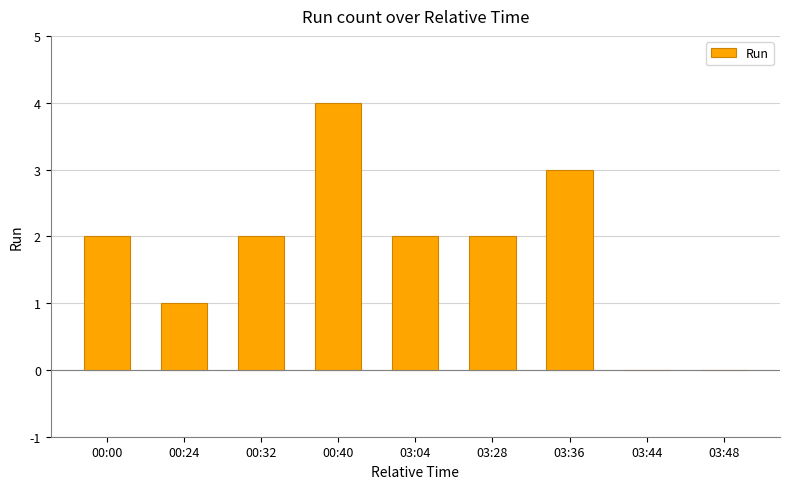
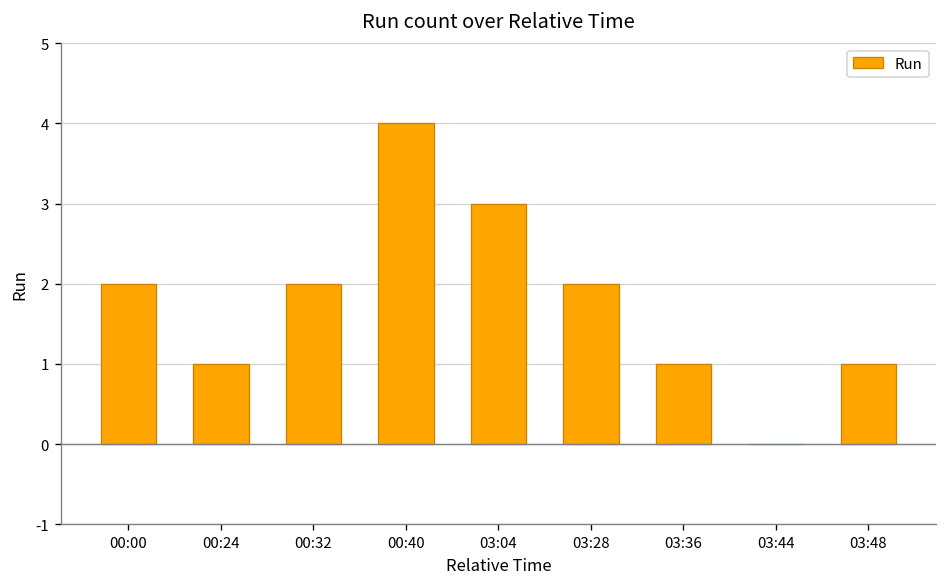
  {
    "00:00": 2,
    "00:24": 1,
    "00:32": 2,
    "00:40": 4,
-   "03:04": 2,
+   "03:04": 3,
    "03:28": 2,
-   "03:36": 3,
+   "03:36": 1,
    "03:44": 0,
-   "03:48": 0
+   "03:48": 1
  }
